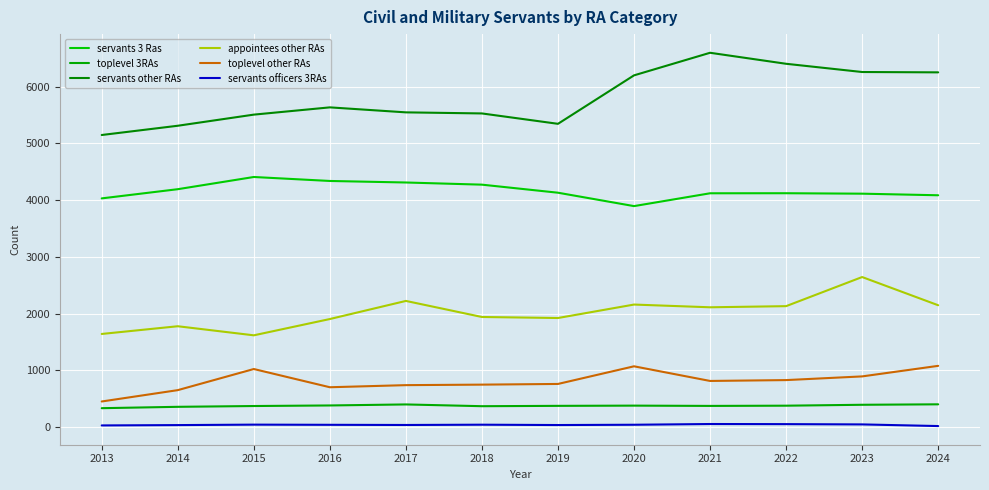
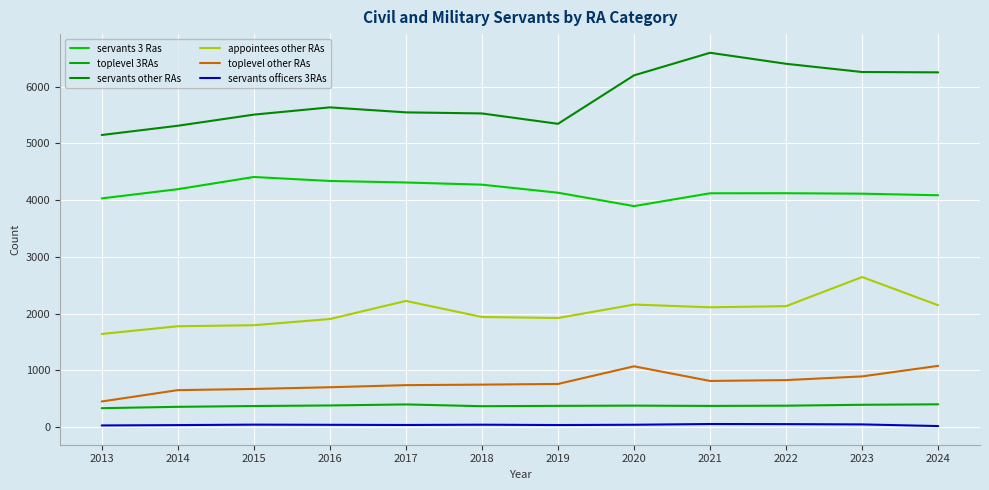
  {
    "appointees other RAs": {
      "2013": 1600,
      "2014": 1800,
-     "2015": 1600,
+     "2015": 1800,
      "2016": 1900,
      "2017": 2200,
      "2018": 1900,
      "2019": 1900,
      "2020": 2200,
      "2021": 2100,
      "2022": 2100,
      "2023": 2600,
      "2024": 2100
    },
    "toplevel other RAs": {
      "2013": 500,
      "2014": 700,
-     "2015": 1000,
+     "2015": 700,
      "2016": 700,
      "2017": 700,
      "2018": 700,
      "2019": 800,
      "2020": 1100,
      "2021": 800,
      "2022": 800,
      "2023": 900,
      "2024": 1100
    },
    "servants officers 3RAs": {
      "2013": 0,
      "2014": 0,
      "2015": 0,
      "2016": 0,
      "2017": 0,
      "2018": 0,
      "2019": 0,
      "2020": 0,
      "2021": 100,
      "2022": 100,
      "2023": 0,
      "2024": 0
    }
  }
